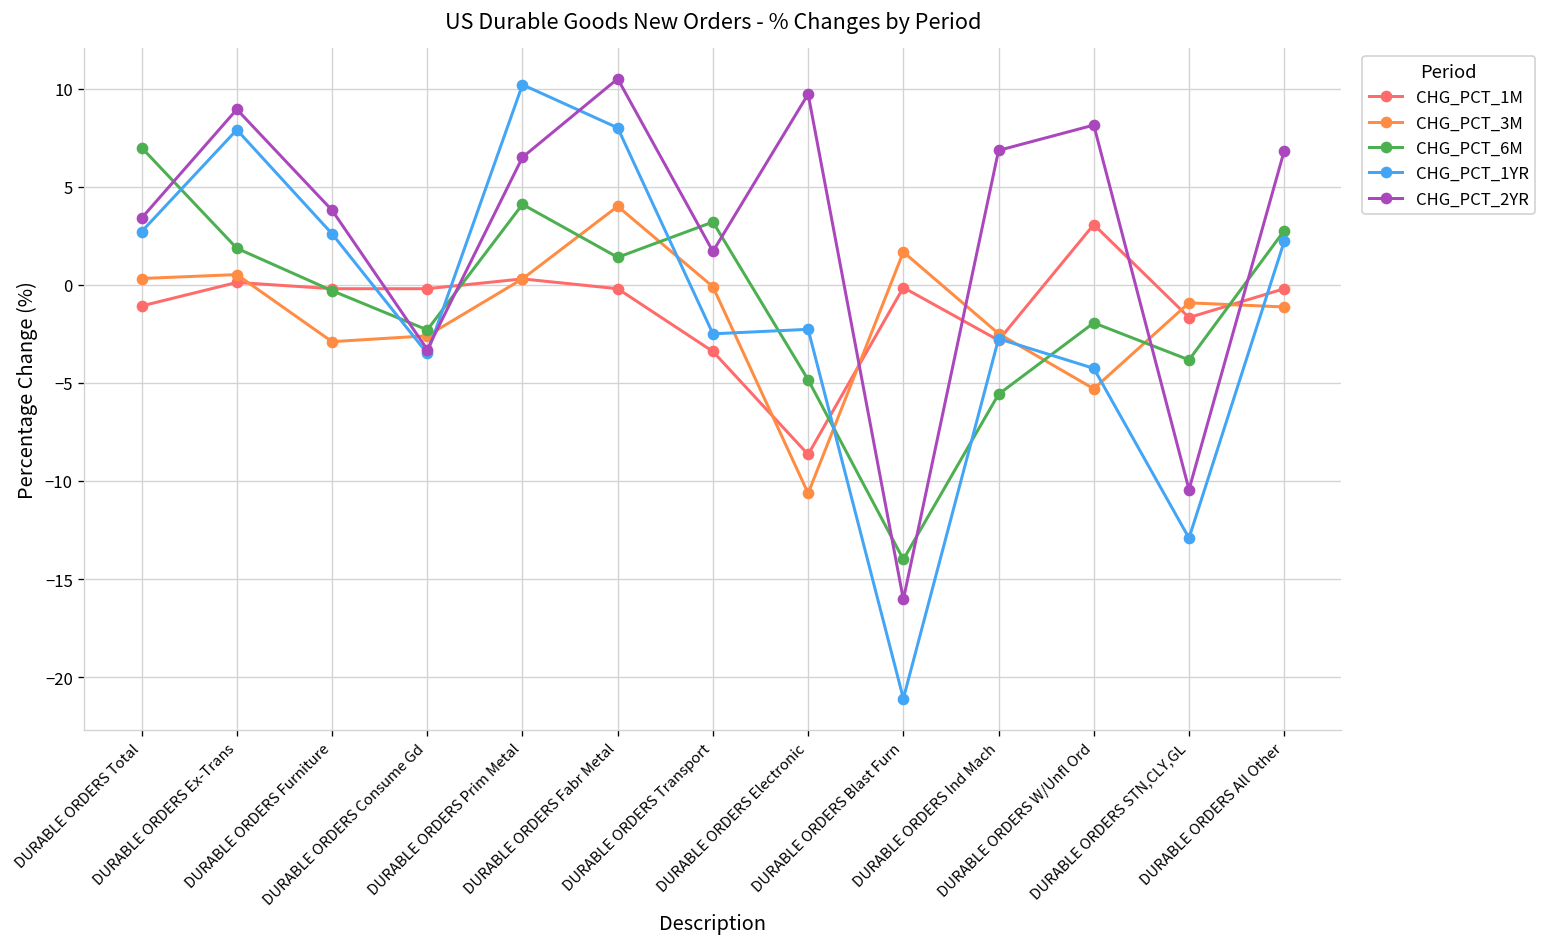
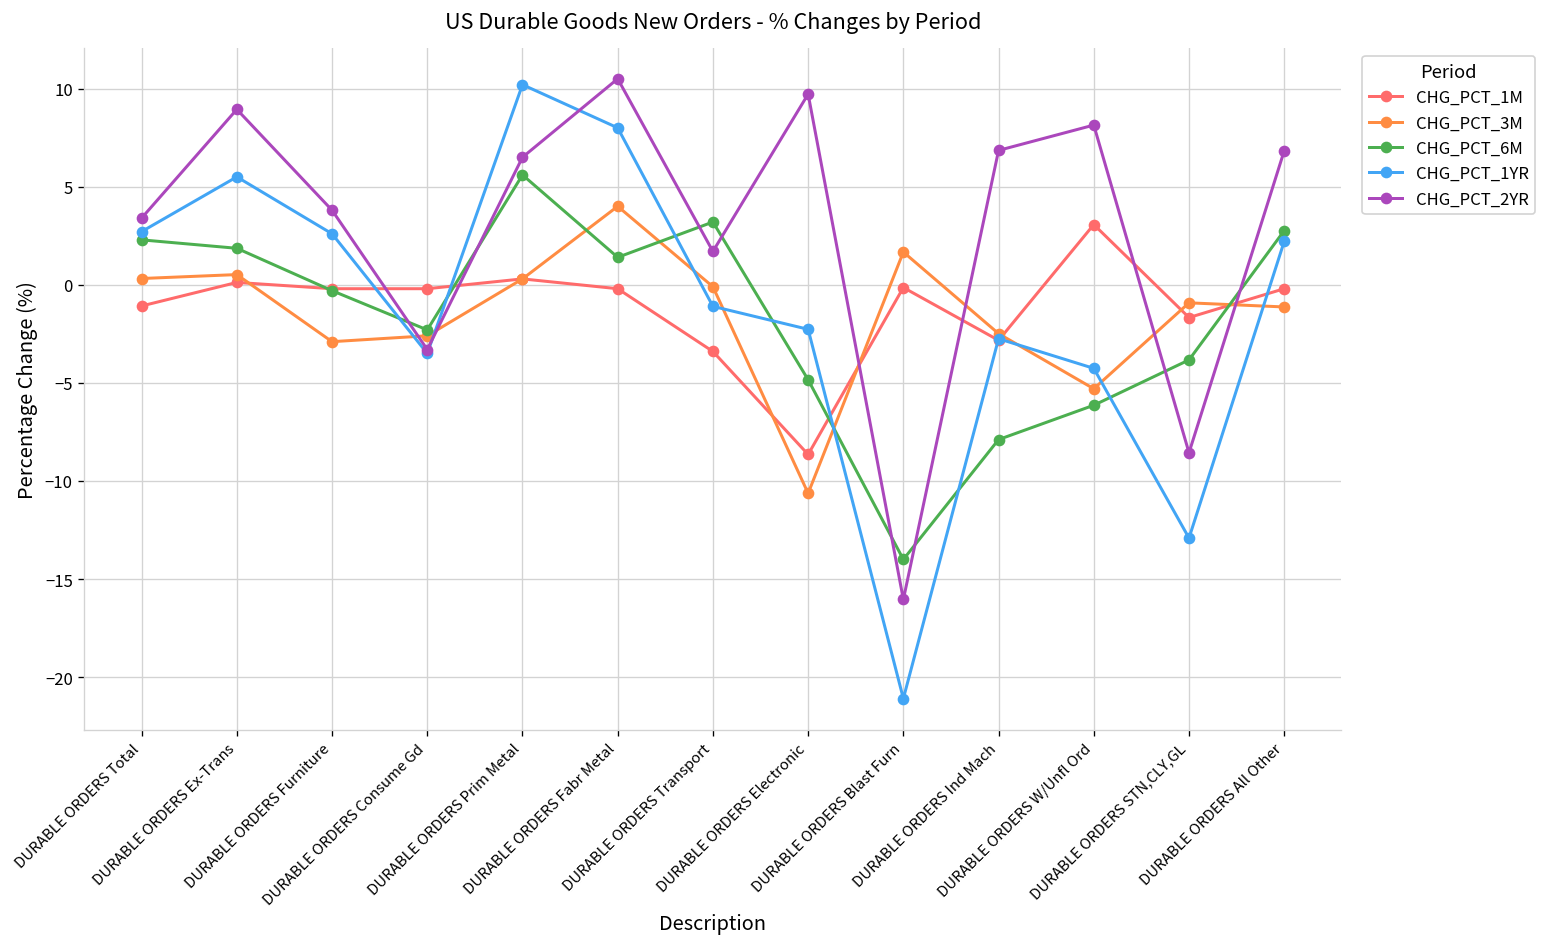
  {
    "CHG_PCT_6M": {
-     "DURABLE ORDERS Total": 7.0,
+     "DURABLE ORDERS Total": 2.3,
      "DURABLE ORDERS Ex-Trans": 1.9,
      "DURABLE ORDERS Consume Gd": -2.3,
-     "DURABLE ORDERS Prim Metal": 4.1,
+     "DURABLE ORDERS Prim Metal": 5.6,
      "DURABLE ORDERS Fabr Metal": 1.4,
      "DURABLE ORDERS Transport": 3.2,
      "DURABLE ORDERS Electronic": -4.8,
      "DURABLE ORDERS Blast Furn": -14.0,
-     "DURABLE ORDERS Ind Mach": -5.6,
-     "DURABLE ORDERS W/Unfl Ord": -1.9,
+     "DURABLE ORDERS Ind Mach": -7.9,
+     "DURABLE ORDERS W/Unfl Ord": -6.1,
      "DURABLE ORDERS STN,CLY,GL": -3.8,
      "DURABLE ORDERS All Other": 2.8
    },
    "CHG_PCT_1YR": {
      "DURABLE ORDERS Total": 2.7,
-     "DURABLE ORDERS Ex-Trans": 7.9,
+     "DURABLE ORDERS Ex-Trans": 5.5,
      "DURABLE ORDERS Furniture": 2.6,
      "DURABLE ORDERS Consume Gd": -3.5,
      "DURABLE ORDERS Prim Metal": 10.2,
      "DURABLE ORDERS Fabr Metal": 8.0,
-     "DURABLE ORDERS Transport": -2.5,
+     "DURABLE ORDERS Transport": -1.1,
      "DURABLE ORDERS Electronic": -2.3,
      "DURABLE ORDERS Blast Furn": -21.1,
      "DURABLE ORDERS W/Unfl Ord": -4.3,
      "DURABLE ORDERS STN,CLY,GL": -12.9,
      "DURABLE ORDERS All Other": 2.2
    },
    "CHG_PCT_2YR": {
      "DURABLE ORDERS Total": 3.4,
      "DURABLE ORDERS Ex-Trans": 8.9,
      "DURABLE ORDERS Furniture": 3.8,
      "DURABLE ORDERS Consume Gd": -3.3,
      "DURABLE ORDERS Prim Metal": 6.5,
      "DURABLE ORDERS Fabr Metal": 10.5,
      "DURABLE ORDERS Transport": 1.7,
      "DURABLE ORDERS Electronic": 9.7,
      "DURABLE ORDERS Blast Furn": -16.0,
      "DURABLE ORDERS Ind Mach": 6.9,
      "DURABLE ORDERS W/Unfl Ord": 8.1,
-     "DURABLE ORDERS STN,CLY,GL": -10.4,
+     "DURABLE ORDERS STN,CLY,GL": -8.6,
      "DURABLE ORDERS All Other": 6.8
    }
  }
